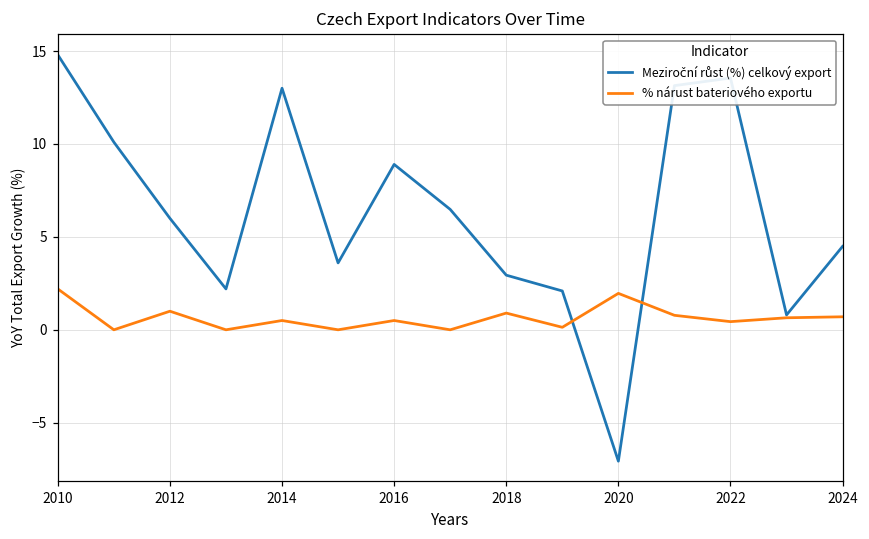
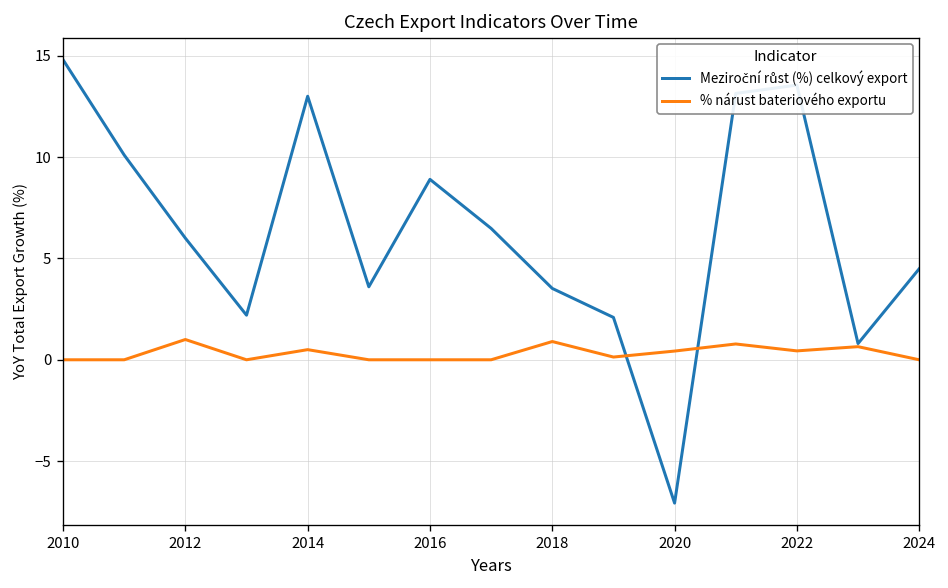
  {
    "Meziroční růst (%) celkový export": {
      "2010": 14.8,
      "2012": 6.0,
      "2014": 13.0,
      "2016": 8.9,
-     "2018": 2.9,
+     "2018": 3.5,
      "2020": -7.1,
      "2024": 4.5
    },
    "% nárust bateriového exportu": {
-     "2010": 2.2,
+     "2010": 0.0,
      "2012": 1.0,
      "2014": 0.5,
-     "2016": 0.5,
+     "2016": 0.0,
      "2018": 0.9,
-     "2020": 2.0,
+     "2020": 0.4,
      "2022": 0.4,
-     "2024": 0.7
+     "2024": 0.0
    }
  }
